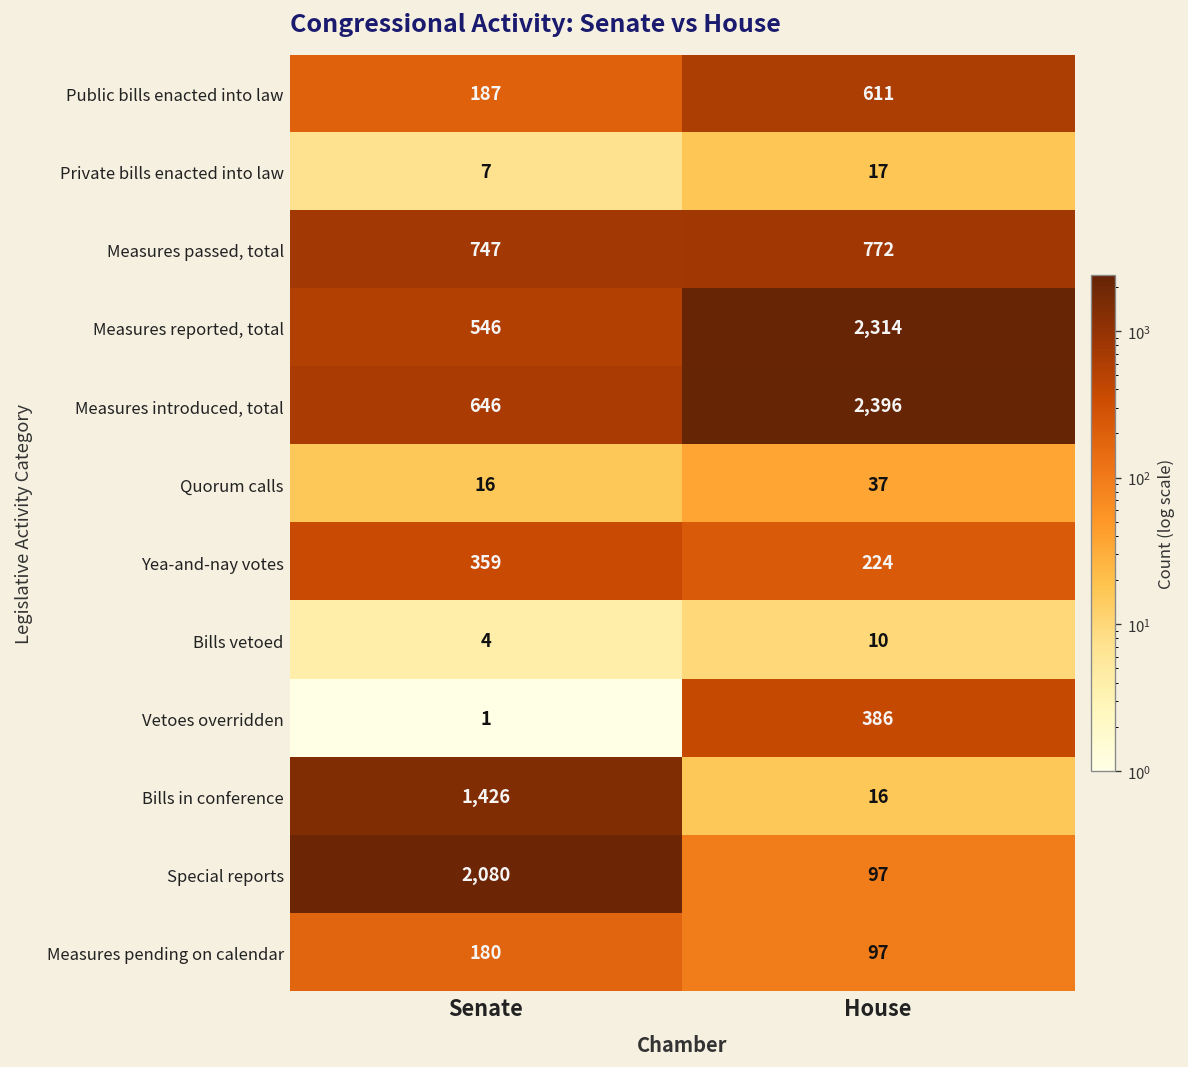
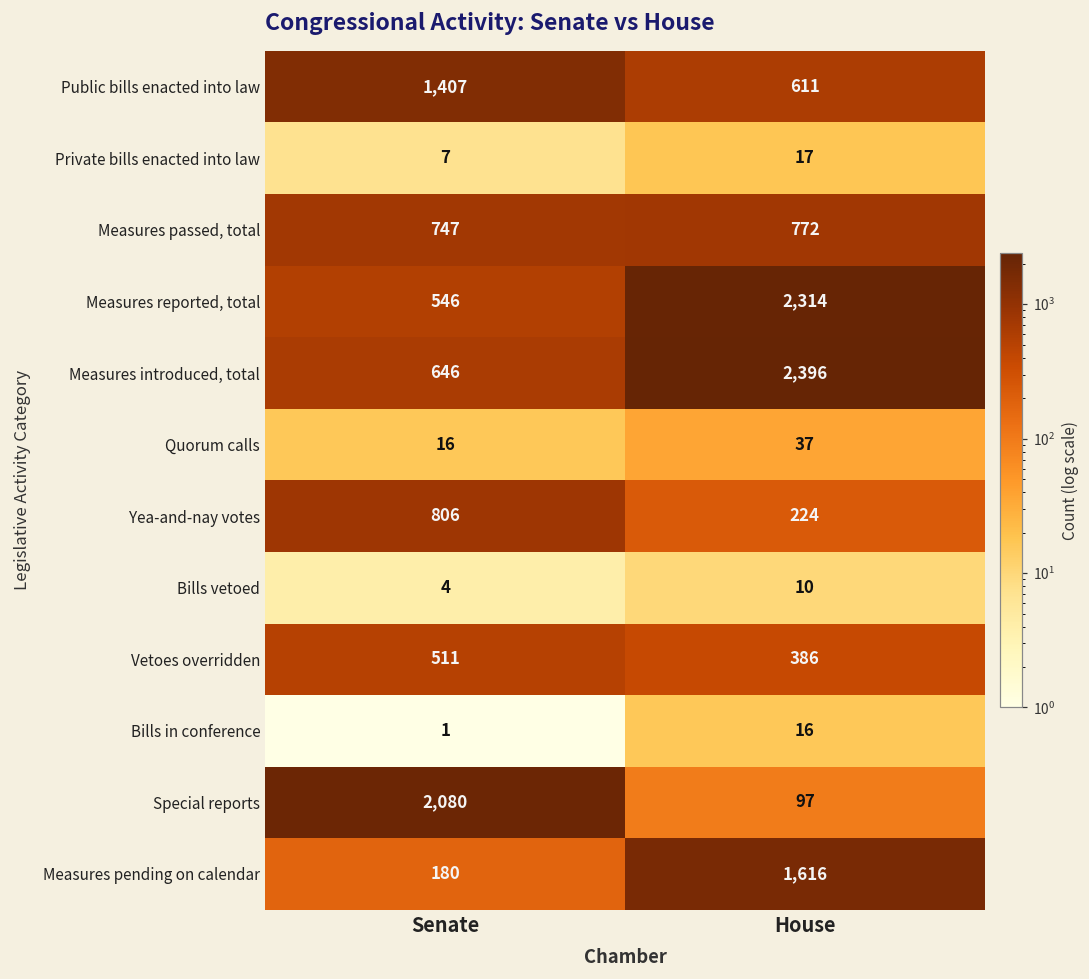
  {
    "Public bills enacted into law": {
-     "Senate": "187",
+     "Senate": "1,407",
      "House": "611"
    },
    "Private bills enacted into law": {
      "Senate": "7",
      "House": "17"
    },
    "Measures passed, total": {
      "Senate": "747",
      "House": "772"
    },
    "Measures reported, total": {
      "Senate": "546",
      "House": "2,314"
    },
    "Measures introduced, total": {
      "Senate": "646",
      "House": "2,396"
    },
    "Quorum calls": {
      "Senate": "16",
      "House": "37"
    },
    "Yea-and-nay votes": {
-     "Senate": "359",
+     "Senate": "806",
      "House": "224"
    },
    "Bills vetoed": {
      "Senate": "4",
      "House": "10"
    },
    "Vetoes overridden": {
-     "Senate": "1",
+     "Senate": "511",
      "House": "386"
    },
    "Bills in conference": {
-     "Senate": "1,426",
+     "Senate": "1",
      "House": "16"
    },
    "Special reports": {
      "Senate": "2,080",
      "House": "97"
    },
    "Measures pending on calendar": {
      "Senate": "180",
-     "House": "97"
+     "House": "1,616"
    }
  }
